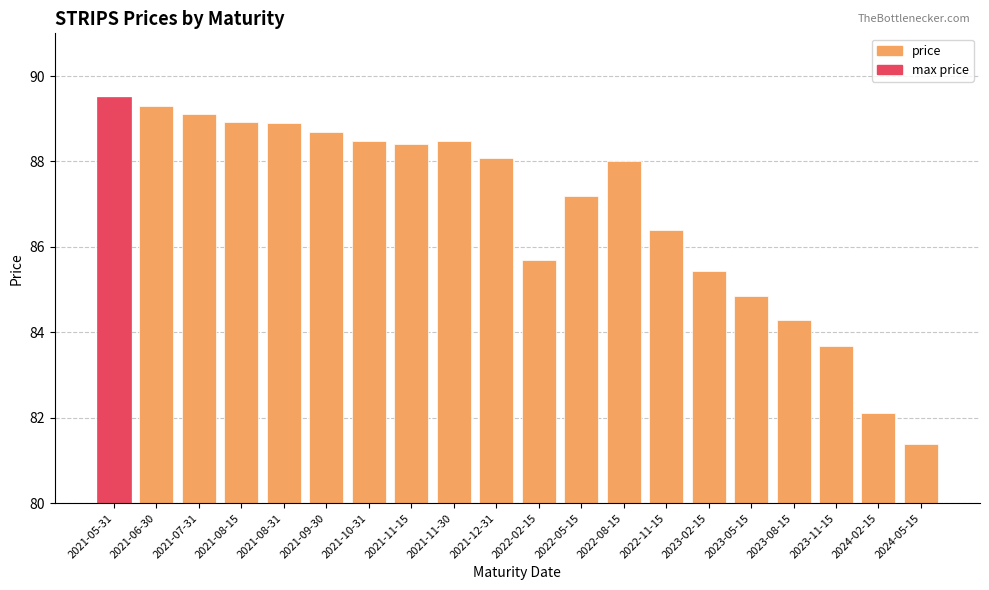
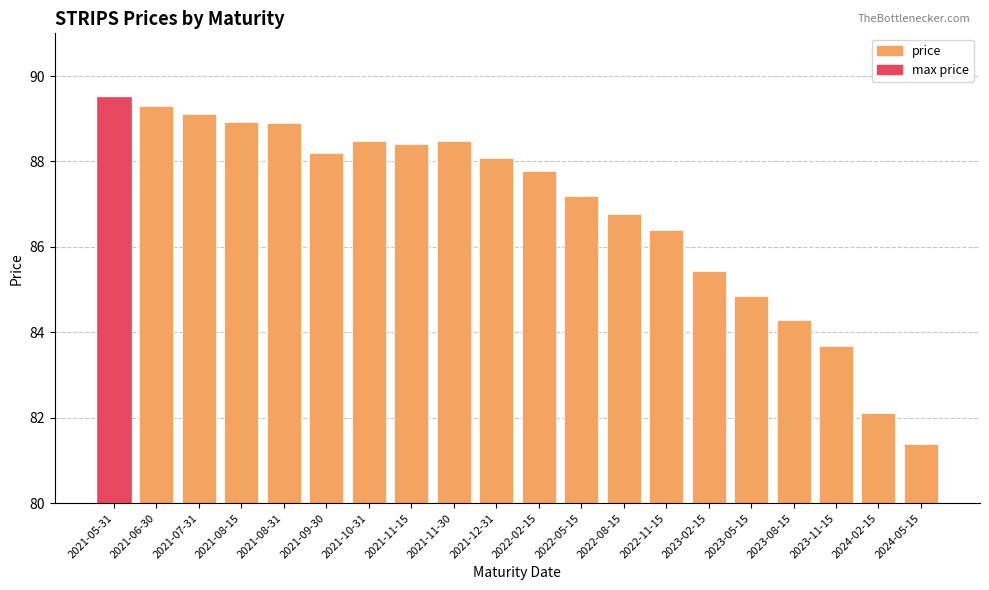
  {
    "2021-05-31": 89.5,
    "2021-06-30": 89.3,
    "2021-07-31": 89.1,
    "2021-08-15": 88.9,
    "2021-08-31": 88.9,
-   "2021-09-30": 88.7,
+   "2021-09-30": 88.2,
    "2021-10-31": 88.5,
    "2021-11-15": 88.4,
    "2021-11-30": 88.5,
    "2021-12-31": 88.1,
-   "2022-02-15": 85.7,
+   "2022-02-15": 87.8,
    "2022-05-15": 87.2,
-   "2022-08-15": 88.0,
+   "2022-08-15": 86.8,
    "2022-11-15": 86.4,
    "2023-02-15": 85.4,
    "2023-05-15": 84.9,
    "2023-08-15": 84.3,
    "2023-11-15": 83.7,
    "2024-02-15": 82.1,
    "2024-05-15": 81.4
  }
